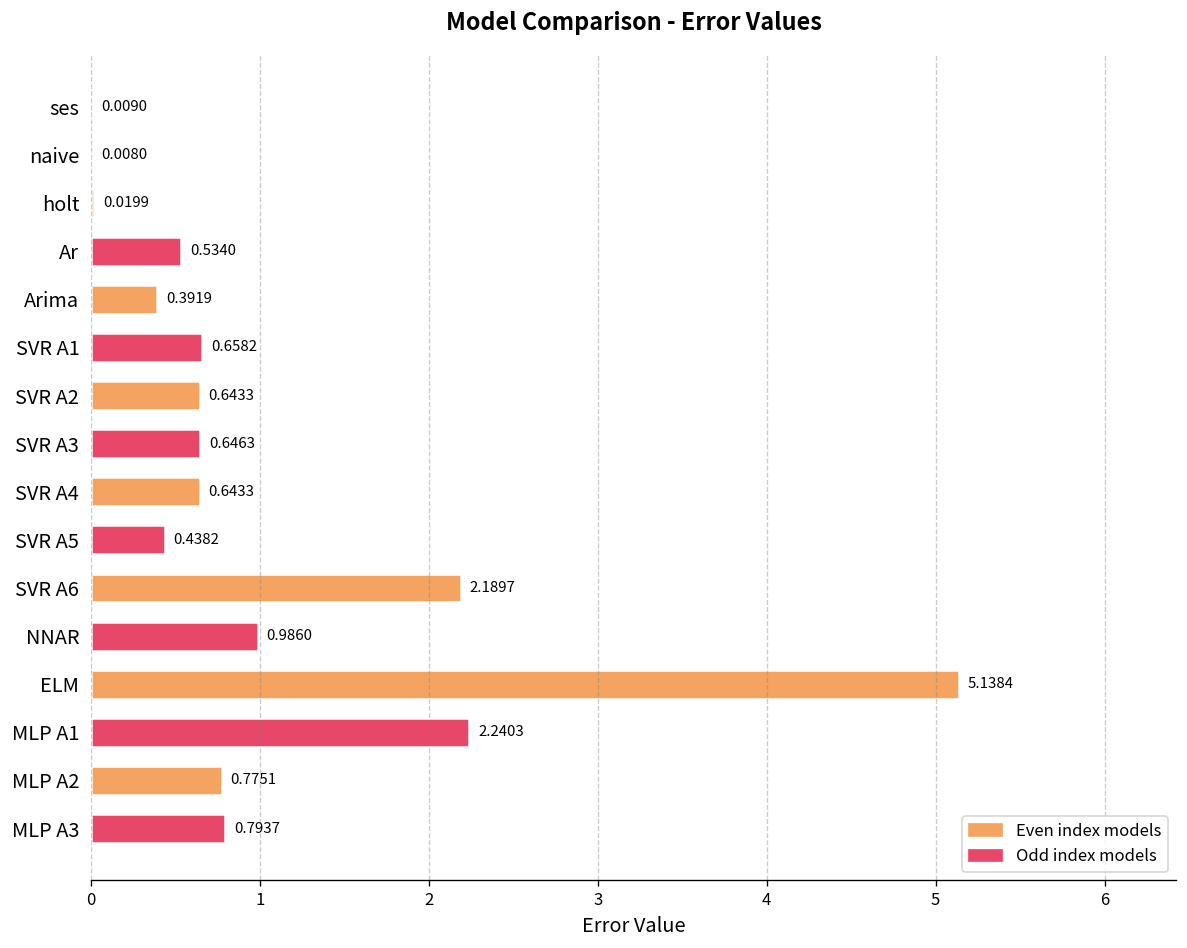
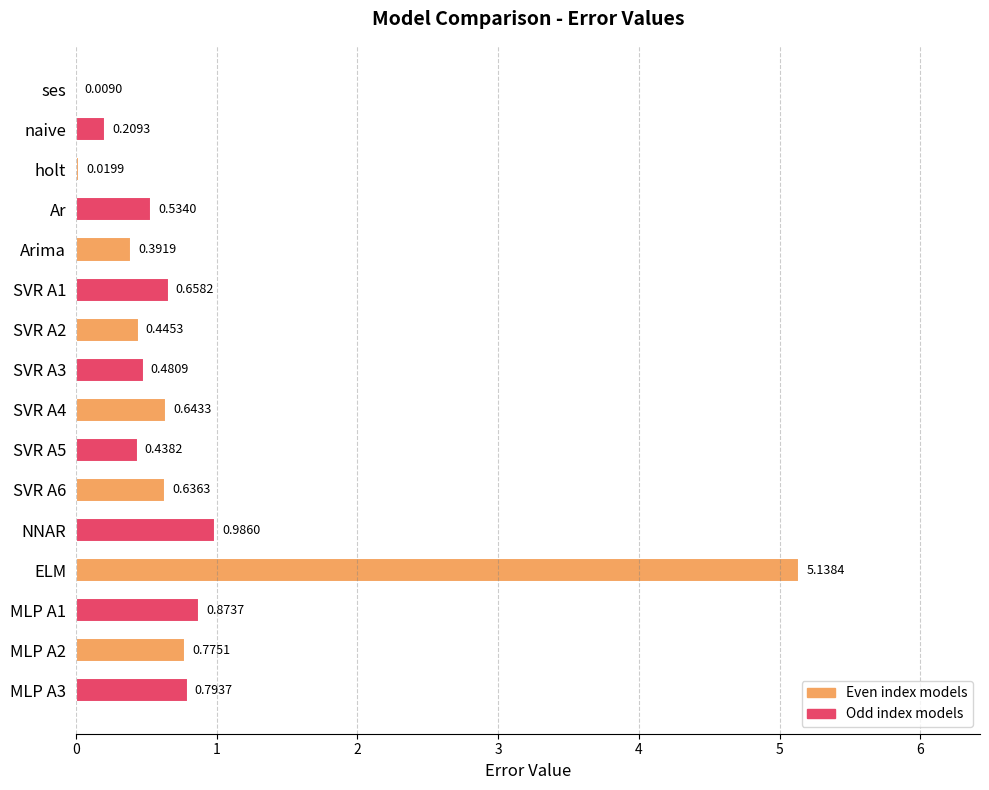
  {
    "ses": 0.0090,
-   "naive": 0.0080,
+   "naive": 0.2093,
    "holt": 0.0199,
    "Ar": 0.5340,
    "Arima": 0.3919,
    "SVR A1": 0.6582,
-   "SVR A2": 0.6433,
-   "SVR A3": 0.6463,
+   "SVR A2": 0.4453,
+   "SVR A3": 0.4809,
    "SVR A4": 0.6433,
    "SVR A5": 0.4382,
-   "SVR A6": 2.1897,
+   "SVR A6": 0.6363,
    "NNAR": 0.9860,
    "ELM": 5.1384,
-   "MLP A1": 2.2403,
+   "MLP A1": 0.8737,
    "MLP A2": 0.7751,
    "MLP A3": 0.7937
  }
